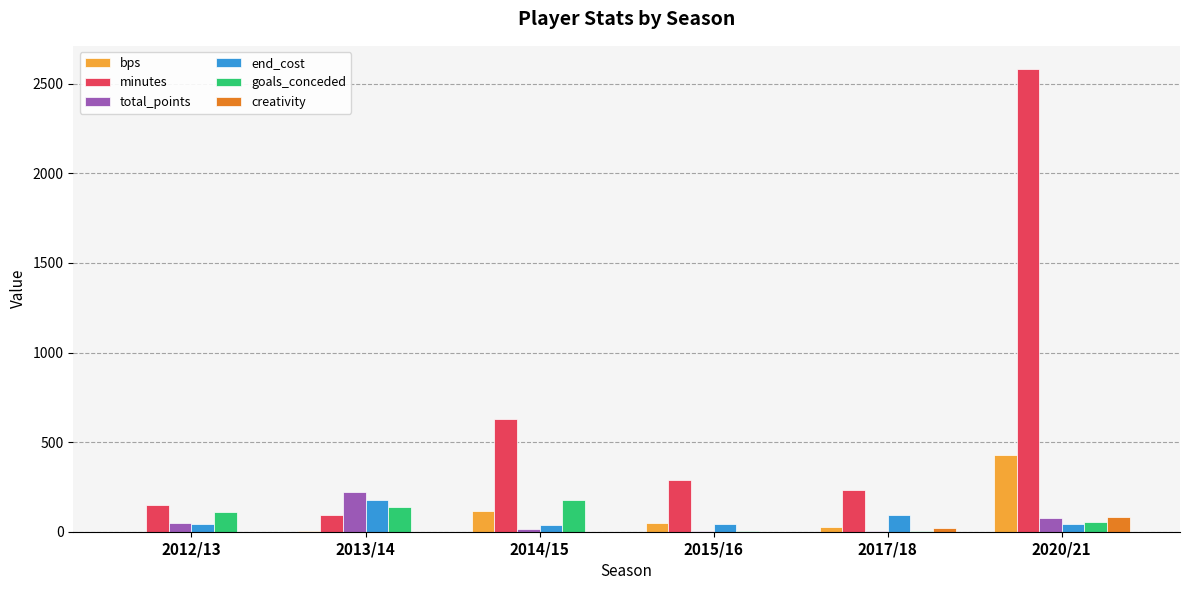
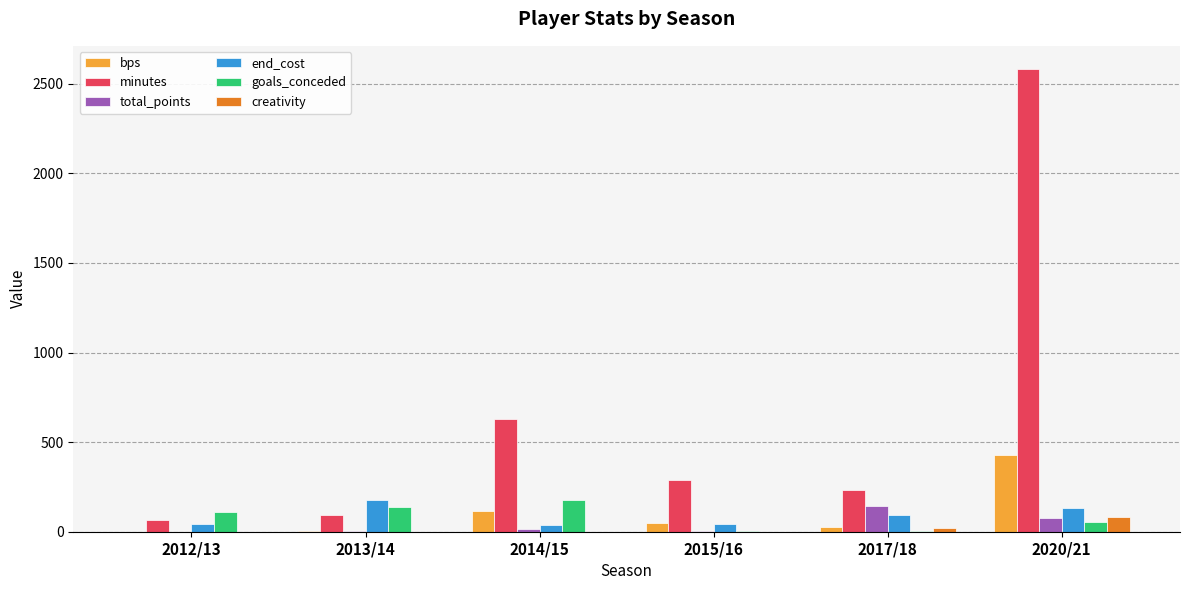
  {
    "minutes": {
-     "2012/13": 150,
+     "2012/13": 70,
      "2013/14": 90,
      "2014/15": 630,
      "2015/16": 290,
      "2017/18": 230,
      "2020/21": 2580
    },
    "total_points": {
-     "2012/13": 50,
-     "2013/14": 220,
-     "2017/18": 10,
+     "2012/13": 0,
+     "2013/14": 0,
+     "2017/18": 140,
      "2020/21": 80
    },
    "end_cost": {
      "2012/13": 40,
      "2013/14": 180,
      "2014/15": 40,
      "2015/16": 40,
      "2017/18": 90,
-     "2020/21": 40
+     "2020/21": 130
    },
    "goals_conceded": {
      "2012/13": 110,
      "2013/14": 140,
      "2014/15": 180,
      "2020/21": 50
    }
  }
